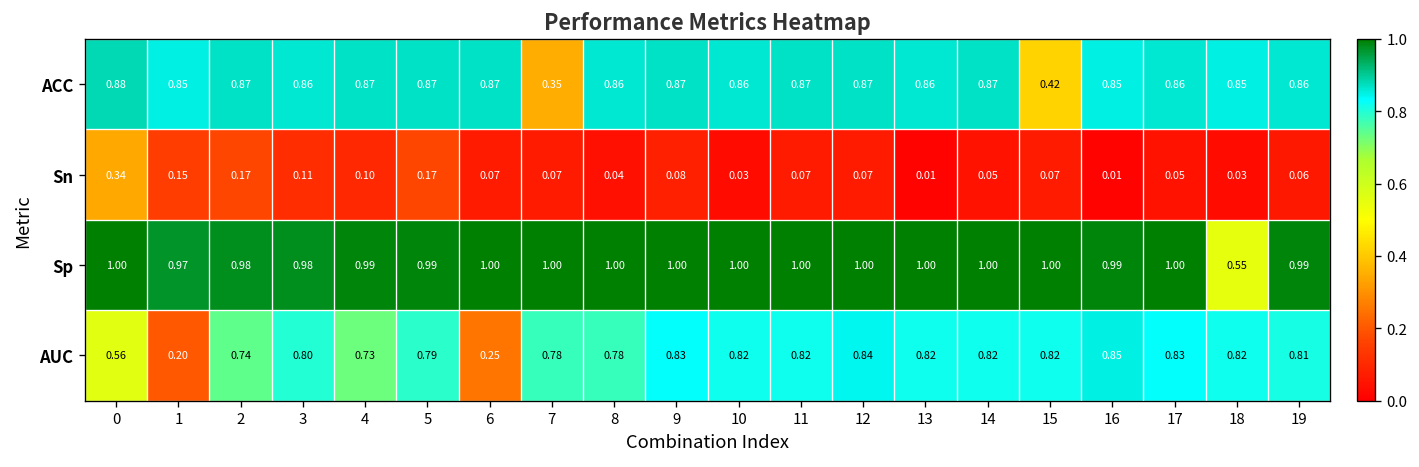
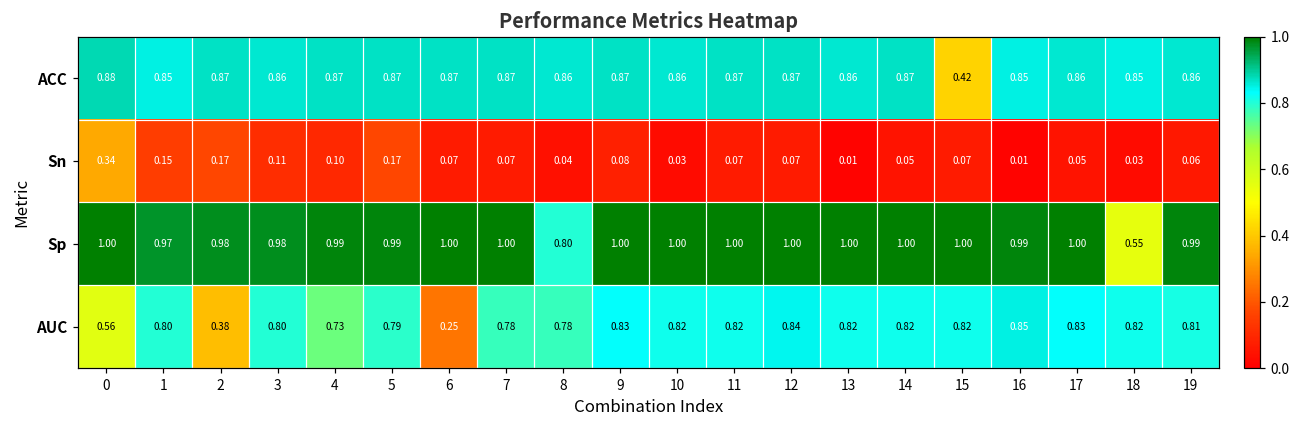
  {
    "ACC": {
      "0": 0.88,
      "1": 0.85,
      "2": 0.87,
      "3": 0.86,
      "4": 0.87,
      "5": 0.87,
      "6": 0.87,
-     "7": 0.35,
+     "7": 0.87,
      "8": 0.86,
      "9": 0.87,
      "10": 0.86,
      "11": 0.87,
      "12": 0.87,
      "13": 0.86,
      "14": 0.87,
      "15": 0.42,
      "16": 0.85,
      "17": 0.86,
      "18": 0.85,
      "19": 0.86
    },
    "Sn": {
      "0": 0.34,
      "1": 0.15,
      "2": 0.17,
      "3": 0.11,
      "4": 0.10,
      "5": 0.17,
      "6": 0.07,
      "7": 0.07,
      "8": 0.04,
      "9": 0.08,
      "10": 0.03,
      "11": 0.07,
      "12": 0.07,
      "13": 0.01,
      "14": 0.05,
      "15": 0.07,
      "16": 0.01,
      "17": 0.05,
      "18": 0.03,
      "19": 0.06
    },
    "Sp": {
      "0": 1.00,
      "1": 0.97,
      "2": 0.98,
      "3": 0.98,
      "4": 0.99,
      "5": 0.99,
      "6": 1.00,
      "7": 1.00,
-     "8": 1.00,
+     "8": 0.80,
      "9": 1.00,
      "10": 1.00,
      "11": 1.00,
      "12": 1.00,
      "13": 1.00,
      "14": 1.00,
      "15": 1.00,
      "16": 0.99,
      "17": 1.00,
      "18": 0.55,
      "19": 0.99
    },
    "AUC": {
      "0": 0.56,
-     "1": 0.20,
-     "2": 0.74,
+     "1": 0.80,
+     "2": 0.38,
      "3": 0.80,
      "4": 0.73,
      "5": 0.79,
      "6": 0.25,
      "7": 0.78,
      "8": 0.78,
      "9": 0.83,
      "10": 0.82,
      "11": 0.82,
      "12": 0.84,
      "13": 0.82,
      "14": 0.82,
      "15": 0.82,
      "16": 0.85,
      "17": 0.83,
      "18": 0.82,
      "19": 0.81
    }
  }
